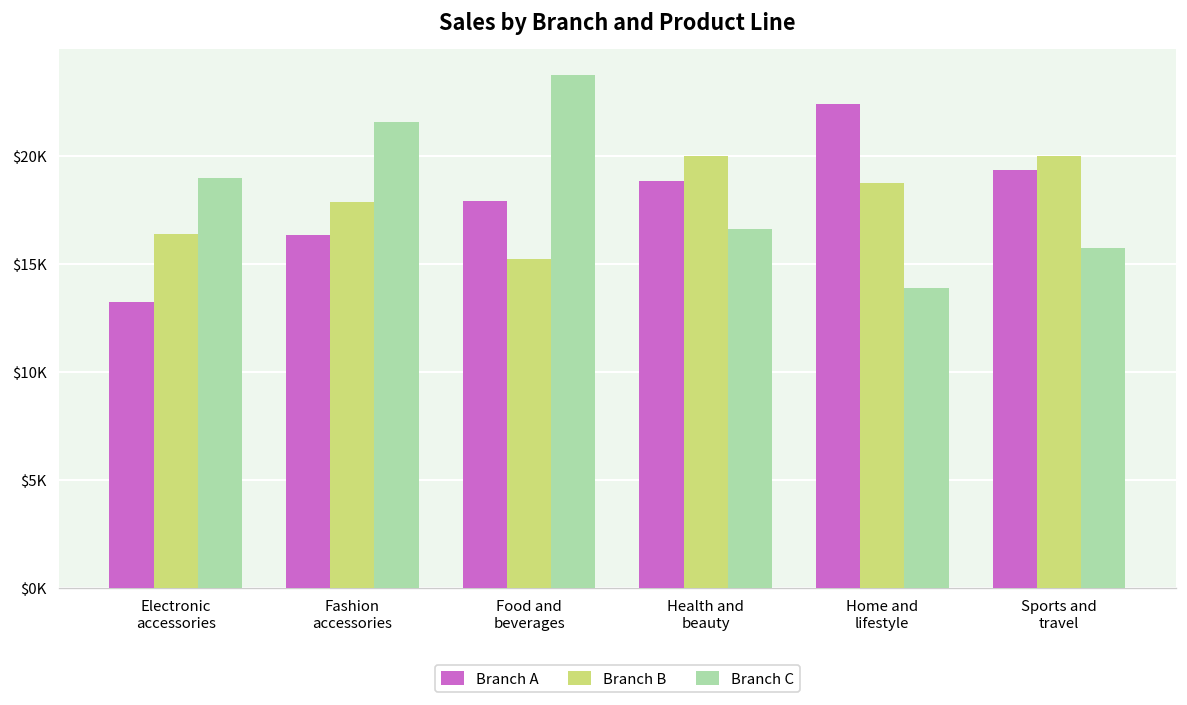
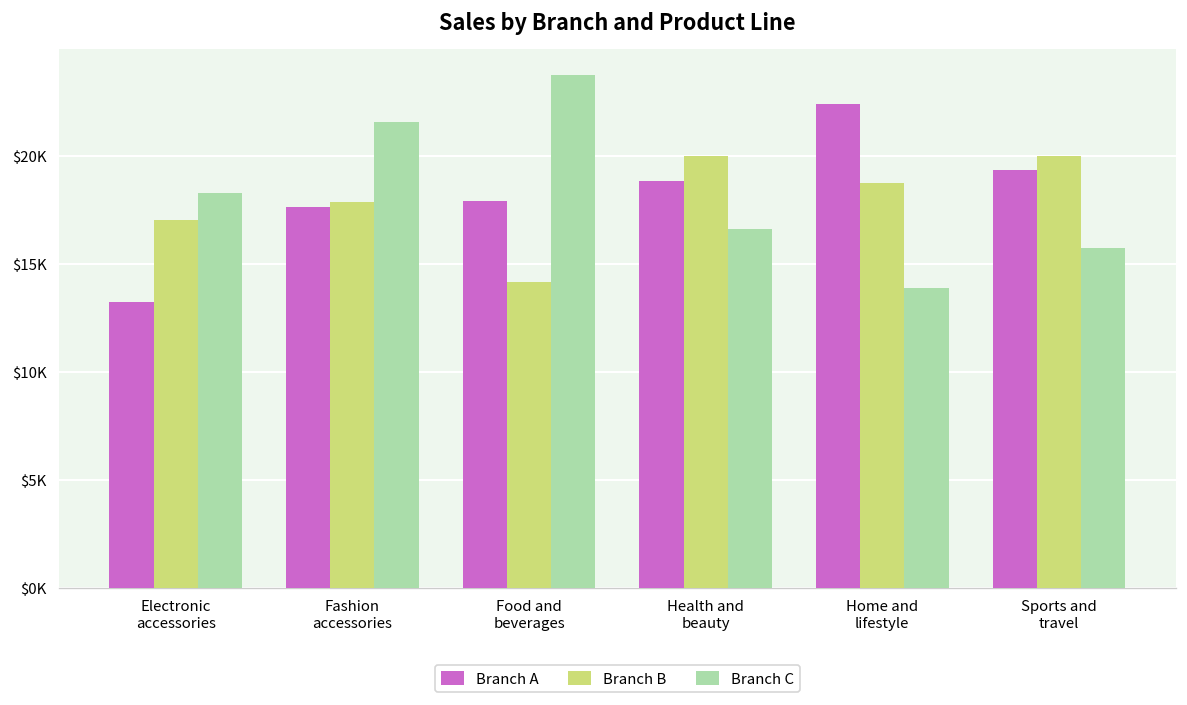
  {
    "Branch A": {
      "Electronic accessories": "$13200",
-     "Fashion accessories": "$16300",
+     "Fashion accessories": "$17600",
      "Food and beverages": "$17900",
      "Health and beauty": "$18800",
      "Home and lifestyle": "$22400",
      "Sports and travel": "$19400"
    },
    "Branch B": {
-     "Electronic accessories": "$16400",
+     "Electronic accessories": "$17100",
      "Fashion accessories": "$17900",
-     "Food and beverages": "$15200",
+     "Food and beverages": "$14100",
      "Health and beauty": "$20000",
      "Home and lifestyle": "$18800",
      "Sports and travel": "$20000"
    },
    "Branch C": {
-     "Electronic accessories": "$19000",
+     "Electronic accessories": "$18300",
      "Fashion accessories": "$21600",
      "Food and beverages": "$23800",
      "Health and beauty": "$16600",
      "Home and lifestyle": "$13900",
      "Sports and travel": "$15800"
    }
  }
